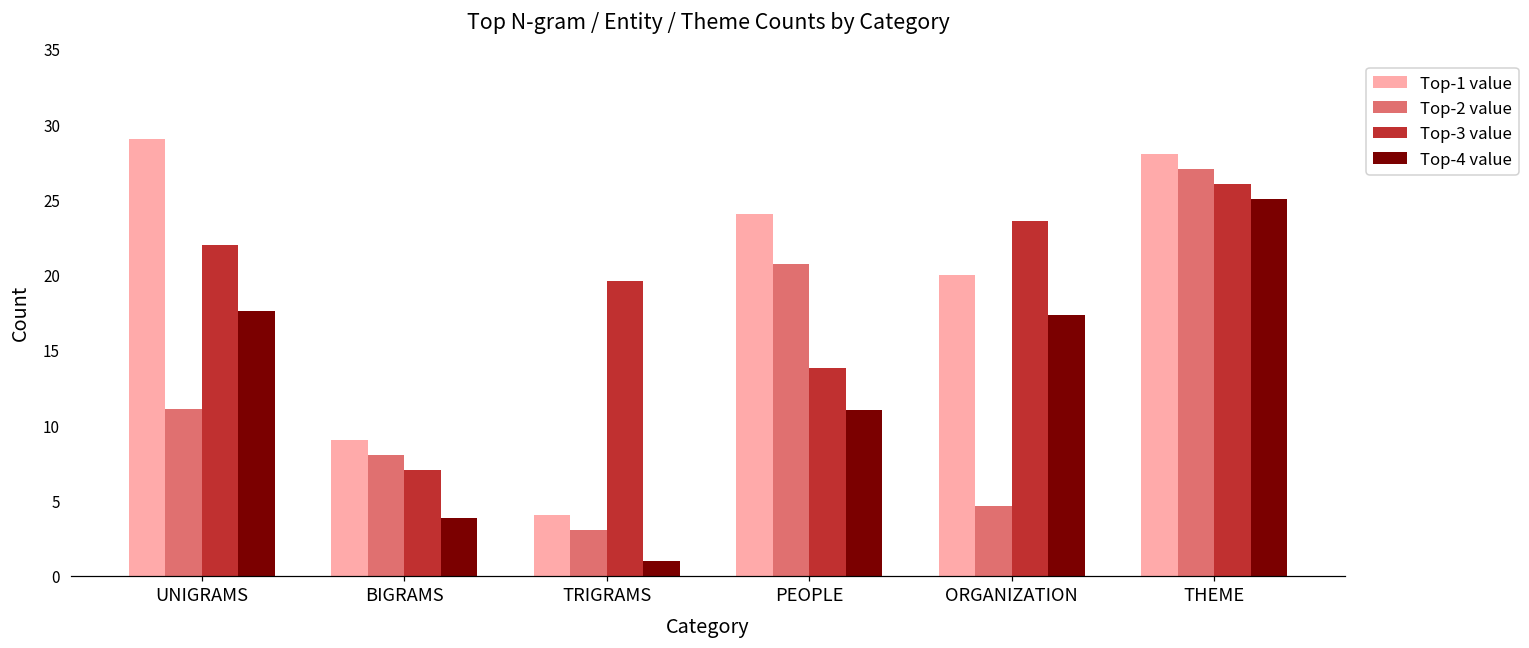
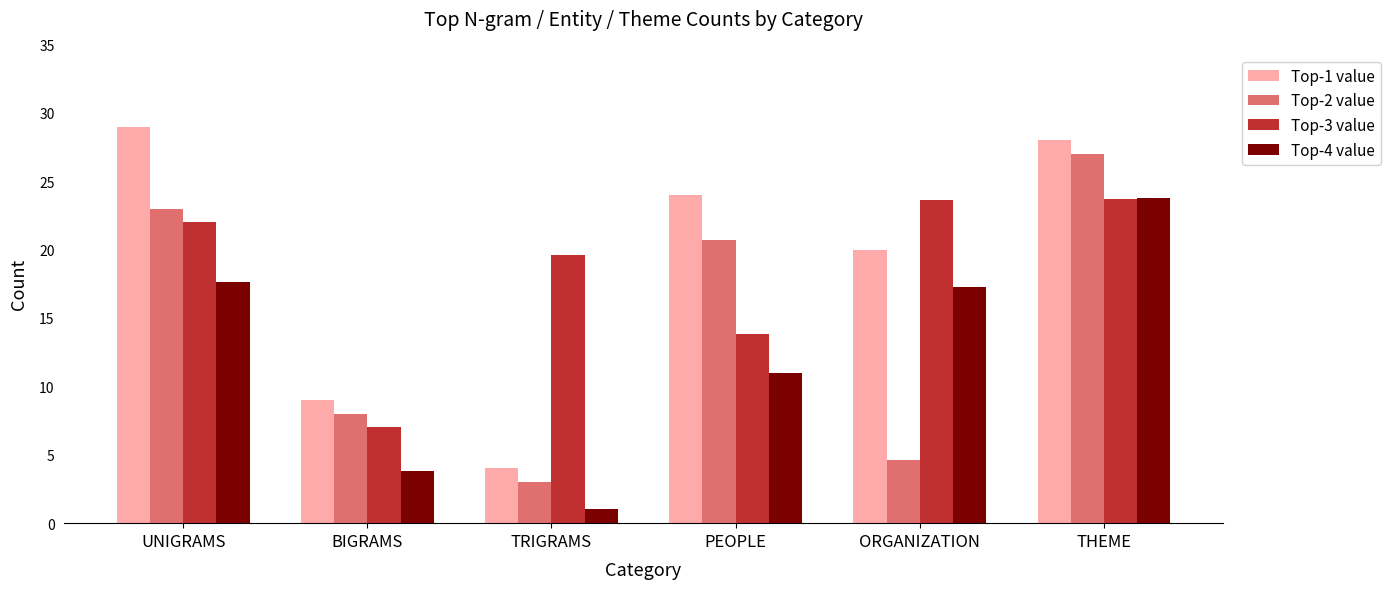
  {
    "Top-1 value": {
      "UNIGRAMS": 29.0,
      "BIGRAMS": 9.0,
      "TRIGRAMS": 4.0,
      "PEOPLE": 24.0,
      "ORGANIZATION": 20.0,
      "THEME": 28.0
    },
    "Top-2 value": {
-     "UNIGRAMS": 11.1,
+     "UNIGRAMS": 23.0,
      "BIGRAMS": 8.0,
      "TRIGRAMS": 3.0,
      "PEOPLE": 20.7,
      "ORGANIZATION": 4.6,
      "THEME": 27.0
    },
    "Top-3 value": {
      "UNIGRAMS": 22.0,
      "BIGRAMS": 7.0,
      "TRIGRAMS": 19.6,
      "PEOPLE": 13.8,
      "ORGANIZATION": 23.6,
-     "THEME": 26.0
+     "THEME": 23.7
    },
    "Top-4 value": {
      "UNIGRAMS": 17.6,
      "BIGRAMS": 3.8,
      "TRIGRAMS": 1.0,
      "PEOPLE": 11.0,
      "ORGANIZATION": 17.3,
-     "THEME": 25.0
+     "THEME": 23.8
    }
  }
